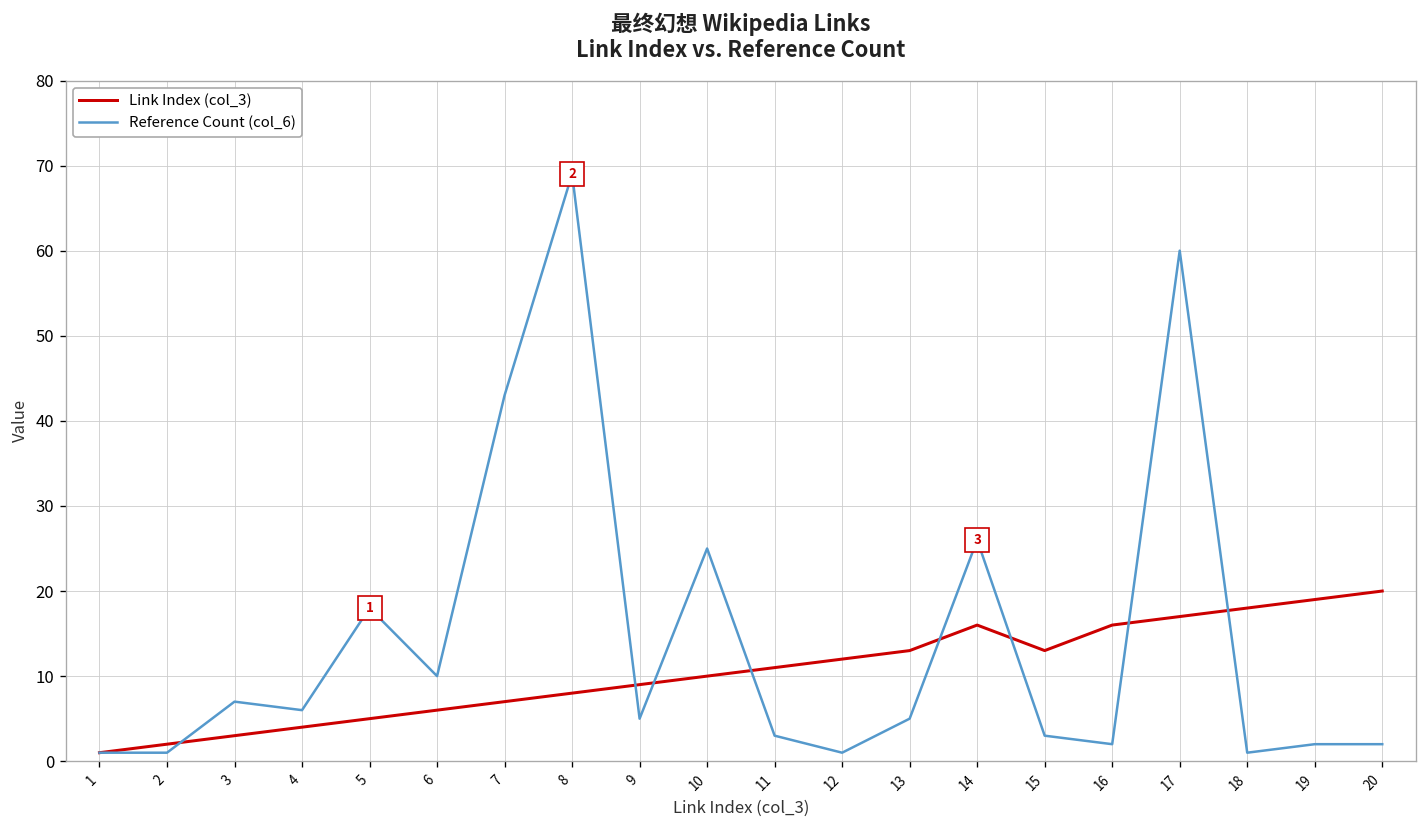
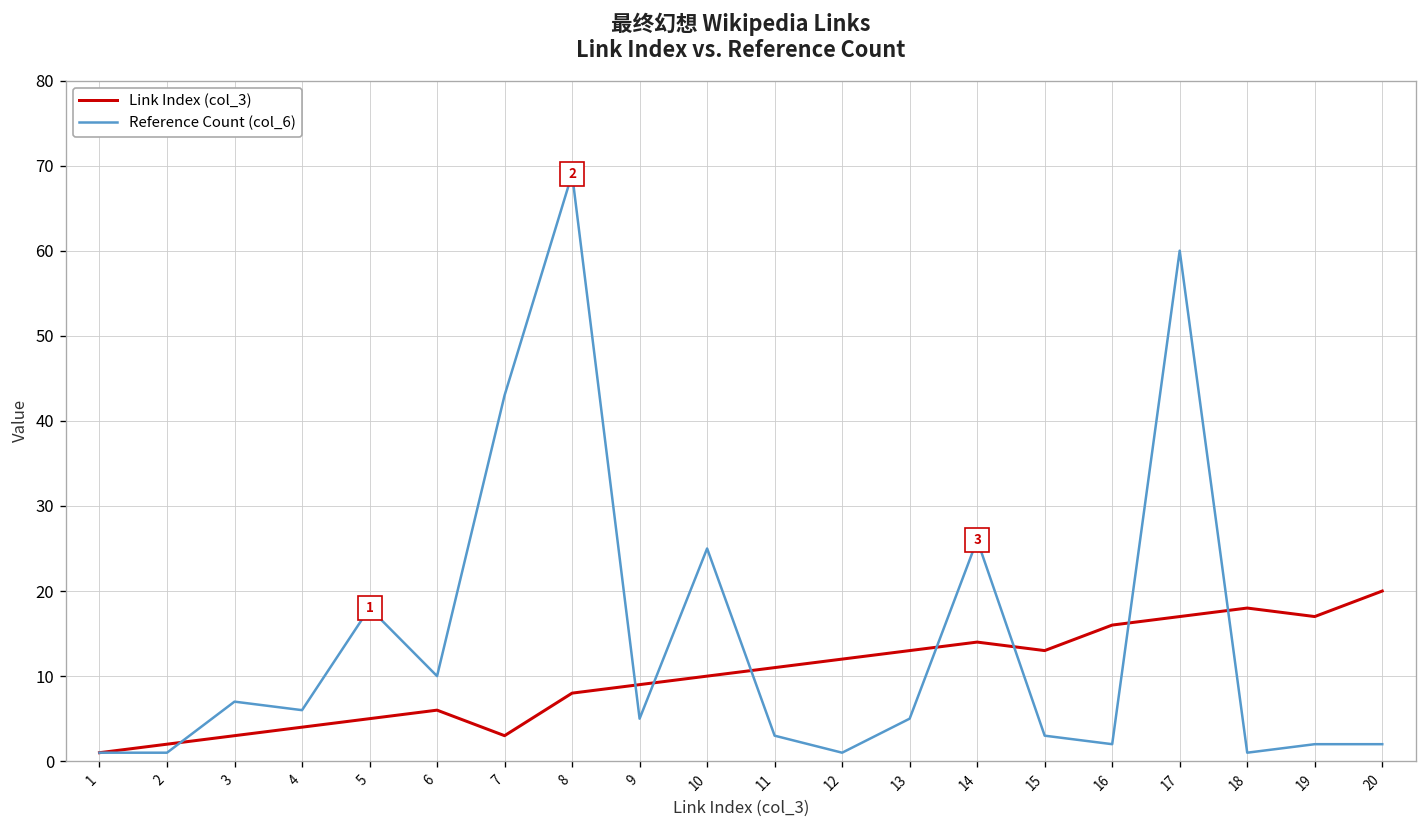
  {
    "Link Index (col_3)": {
      "2": 2,
      "3": 3,
      "4": 4,
      "5": 5,
      "6": 6,
-     "7": 7,
+     "7": 3,
      "8": 8,
      "9": 9,
      "10": 10,
      "11": 11,
      "12": 12,
      "13": 13,
-     "14": 16,
+     "14": 14,
      "15": 13,
      "16": 16,
      "17": 17,
      "18": 18,
-     "19": 19,
+     "19": 17,
      "20": 20
    },
    "Reference Count (col_6)": {
      "2": 1,
      "3": 7,
      "4": 6,
      "6": 10,
      "7": 43,
      "9": 5,
      "10": 25,
      "11": 3,
      "12": 1,
      "13": 5,
      "15": 3,
      "16": 2,
      "17": 60,
      "18": 1,
      "19": 2,
      "20": 2
    }
  }
